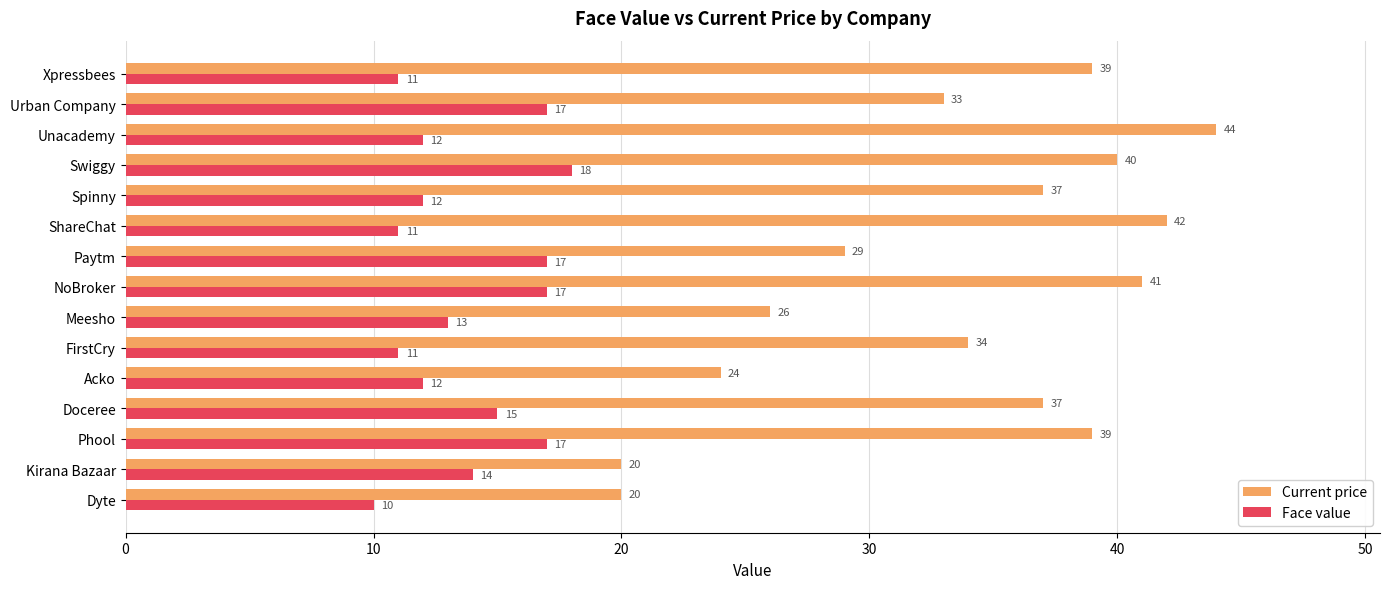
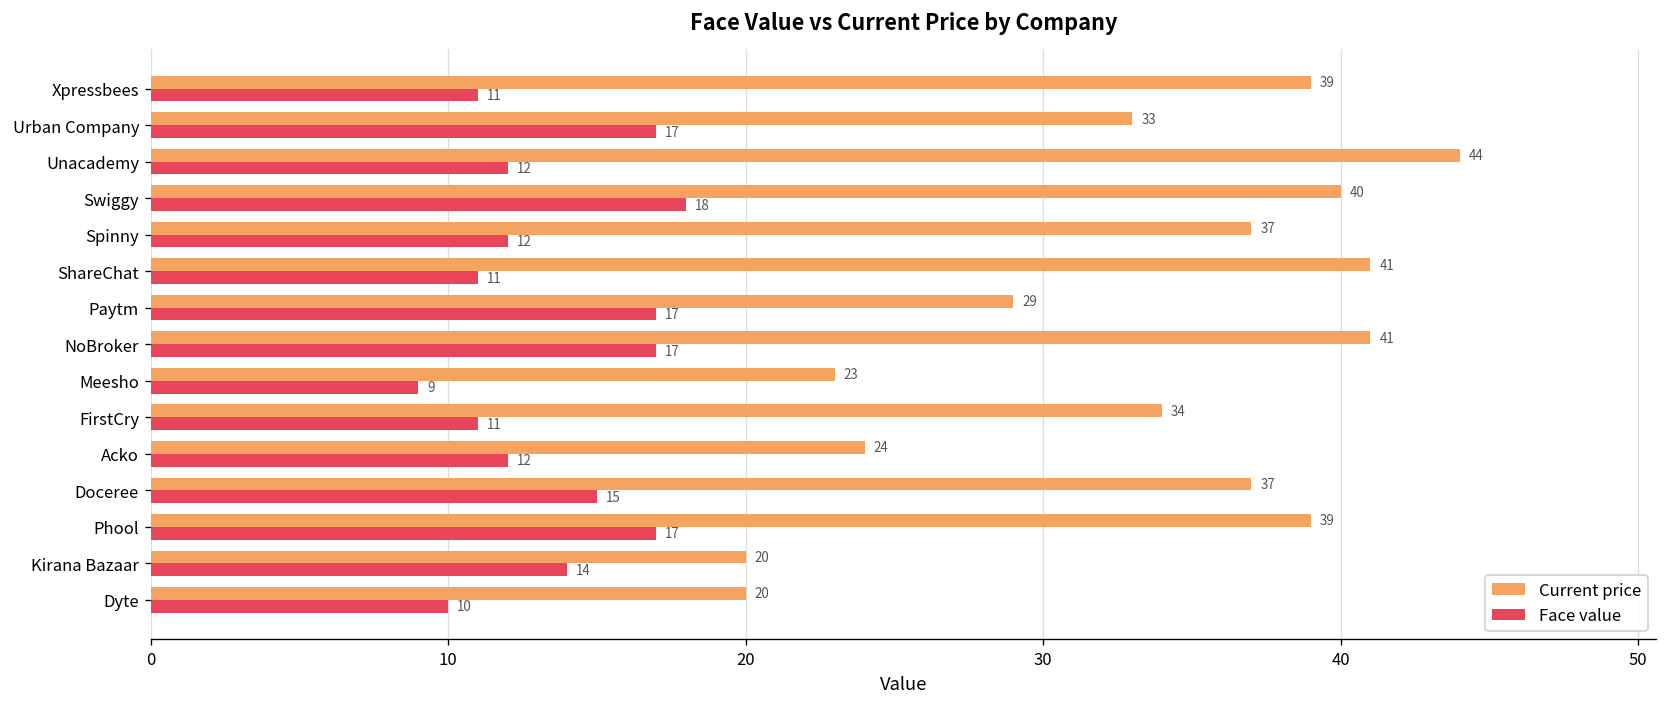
  {
    "Current price": {
      "Xpressbees": 39,
      "Urban Company": 33,
      "Unacademy": 44,
      "Swiggy": 40,
      "Spinny": 37,
-     "ShareChat": 42,
+     "ShareChat": 41,
      "Paytm": 29,
      "NoBroker": 41,
-     "Meesho": 26,
+     "Meesho": 23,
      "FirstCry": 34,
      "Acko": 24,
      "Doceree": 37,
      "Phool": 39,
      "Kirana Bazaar": 20,
      "Dyte": 20
    },
    "Face value": {
      "Xpressbees": 11,
      "Urban Company": 17,
      "Unacademy": 12,
      "Swiggy": 18,
      "Spinny": 12,
      "ShareChat": 11,
      "Paytm": 17,
      "NoBroker": 17,
-     "Meesho": 13,
+     "Meesho": 9,
      "FirstCry": 11,
      "Acko": 12,
      "Doceree": 15,
      "Phool": 17,
      "Kirana Bazaar": 14,
      "Dyte": 10
    }
  }
